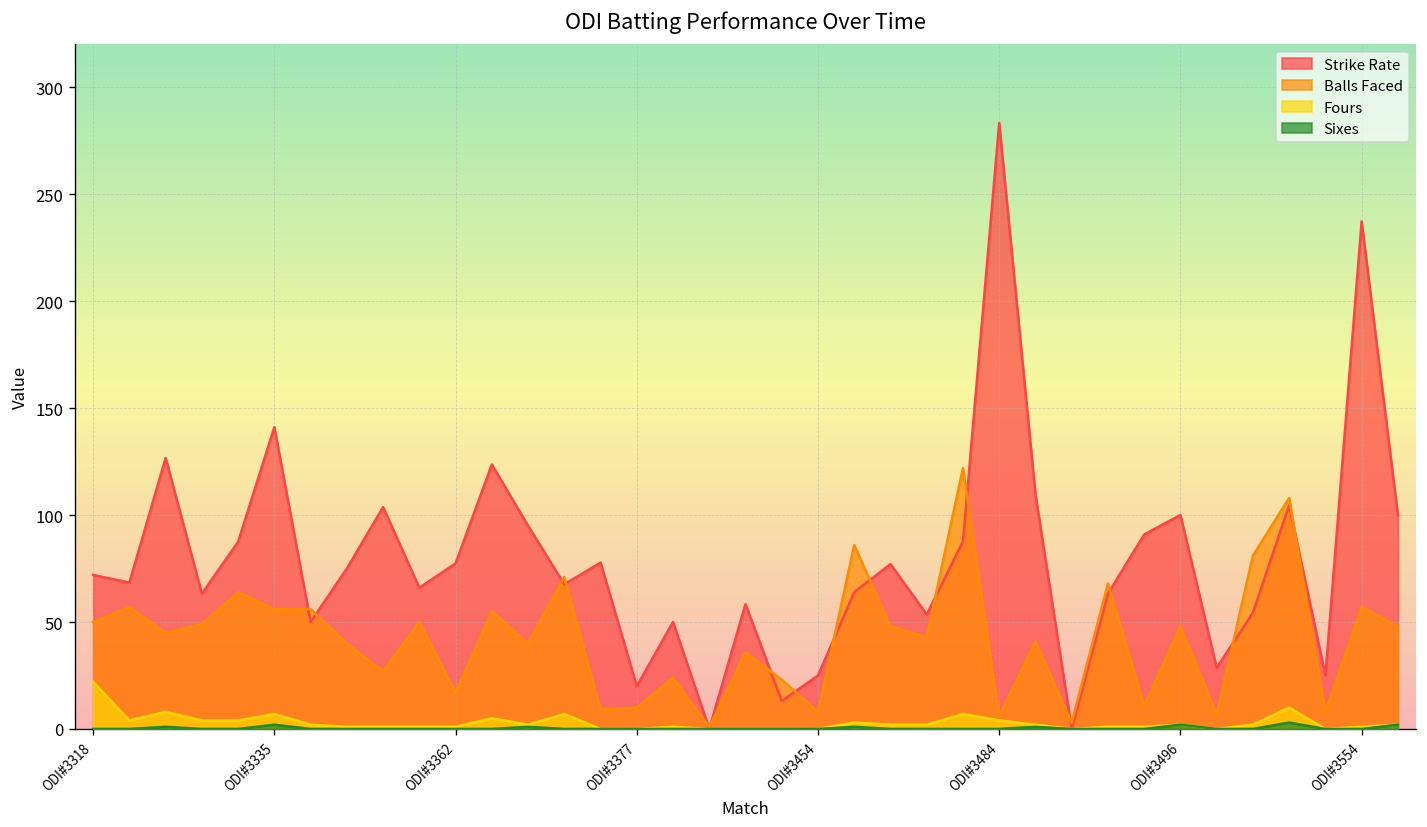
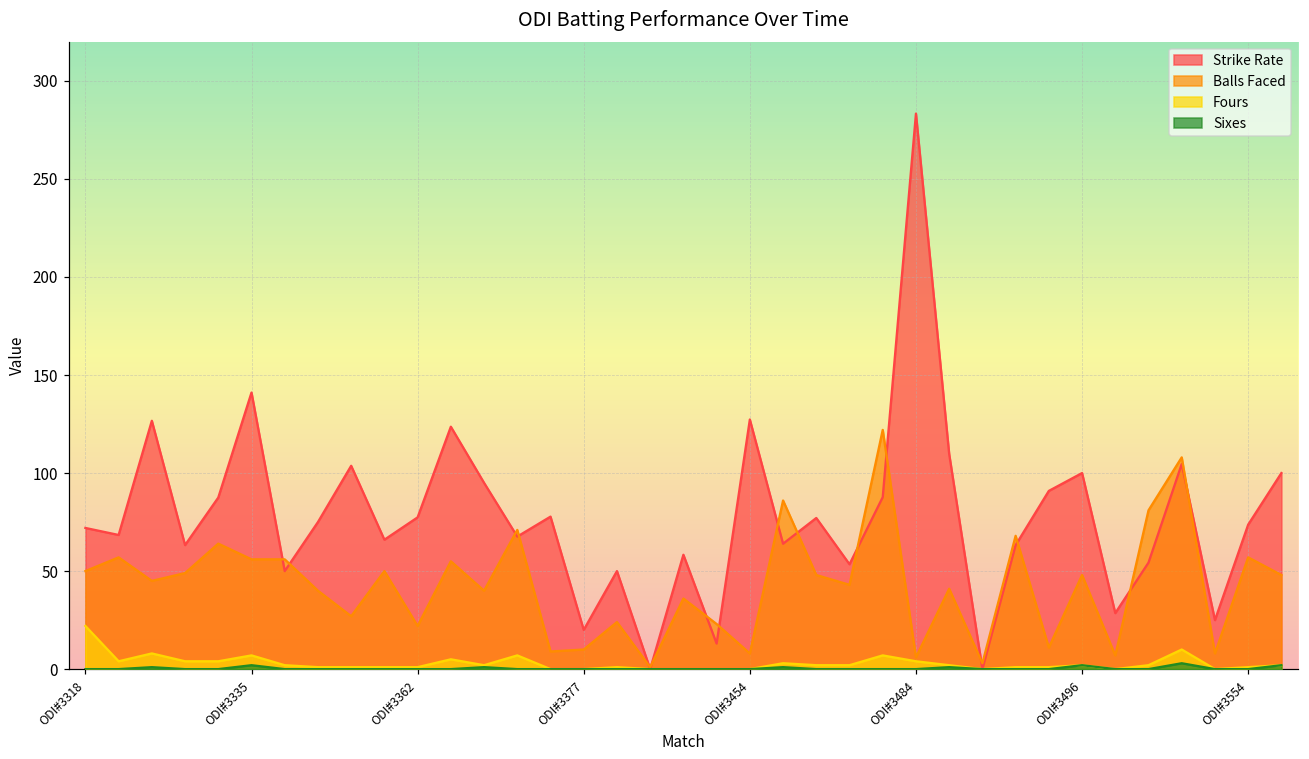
  {
    "Strike Rate": {
      "ODI#3318": 72,
      "ODI#3335": 141,
      "ODI#3362": 77,
      "ODI#3377": 20,
-     "ODI#3454": 25,
+     "ODI#3454": 127,
      "ODI#3484": 283,
      "ODI#3496": 100,
-     "ODI#3554": 237
+     "ODI#3554": 74
    },
    "Balls Faced": {
      "ODI#3318": 50,
      "ODI#3335": 56,
-     "ODI#3362": 17,
+     "ODI#3362": 22,
      "ODI#3377": 10,
      "ODI#3454": 8,
      "ODI#3484": 6,
      "ODI#3496": 48,
      "ODI#3554": 57
    },
    "Fours": {
      "ODI#3318": 22,
      "ODI#3335": 7,
      "ODI#3484": 4
    },
    "Sixes": {
      "ODI#3318": 0,
      "ODI#3335": 2,
      "ODI#3484": 0
    }
  }
